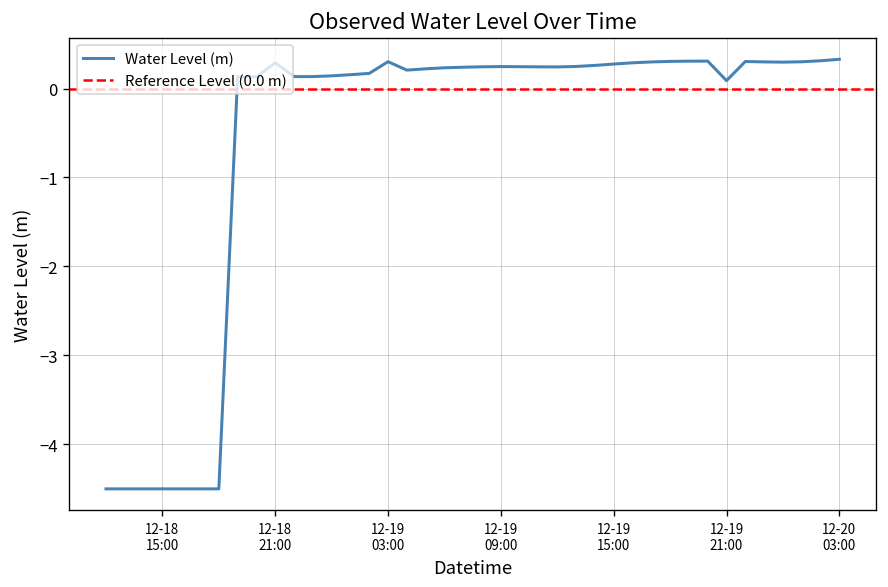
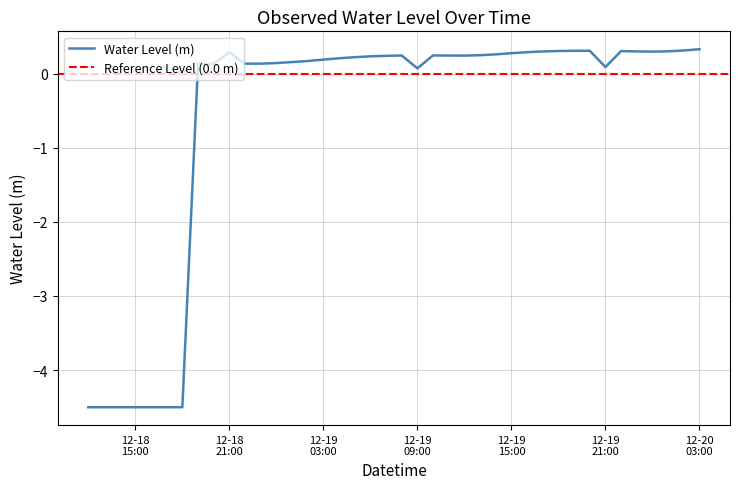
  {
    "12-18 15:00": -4.5,
-   "12-19 03:00": 0.3,
-   "12-19 09:00": 0.2,
+   "12-19 03:00": 0.2,
+   "12-19 09:00": 0.1,
    "12-19 15:00": 0.3,
    "12-19 21:00": 0.1,
    "12-20 03:00": 0.3
  }
